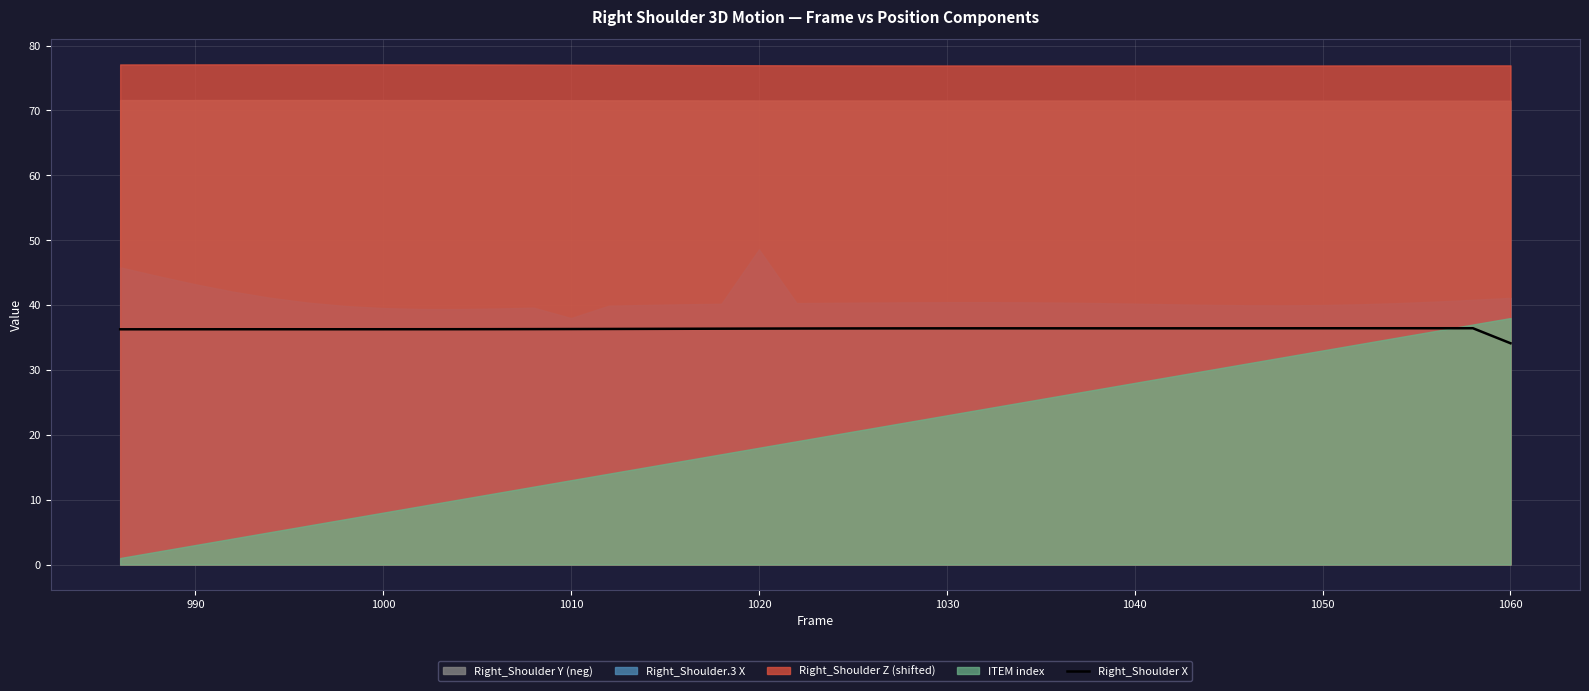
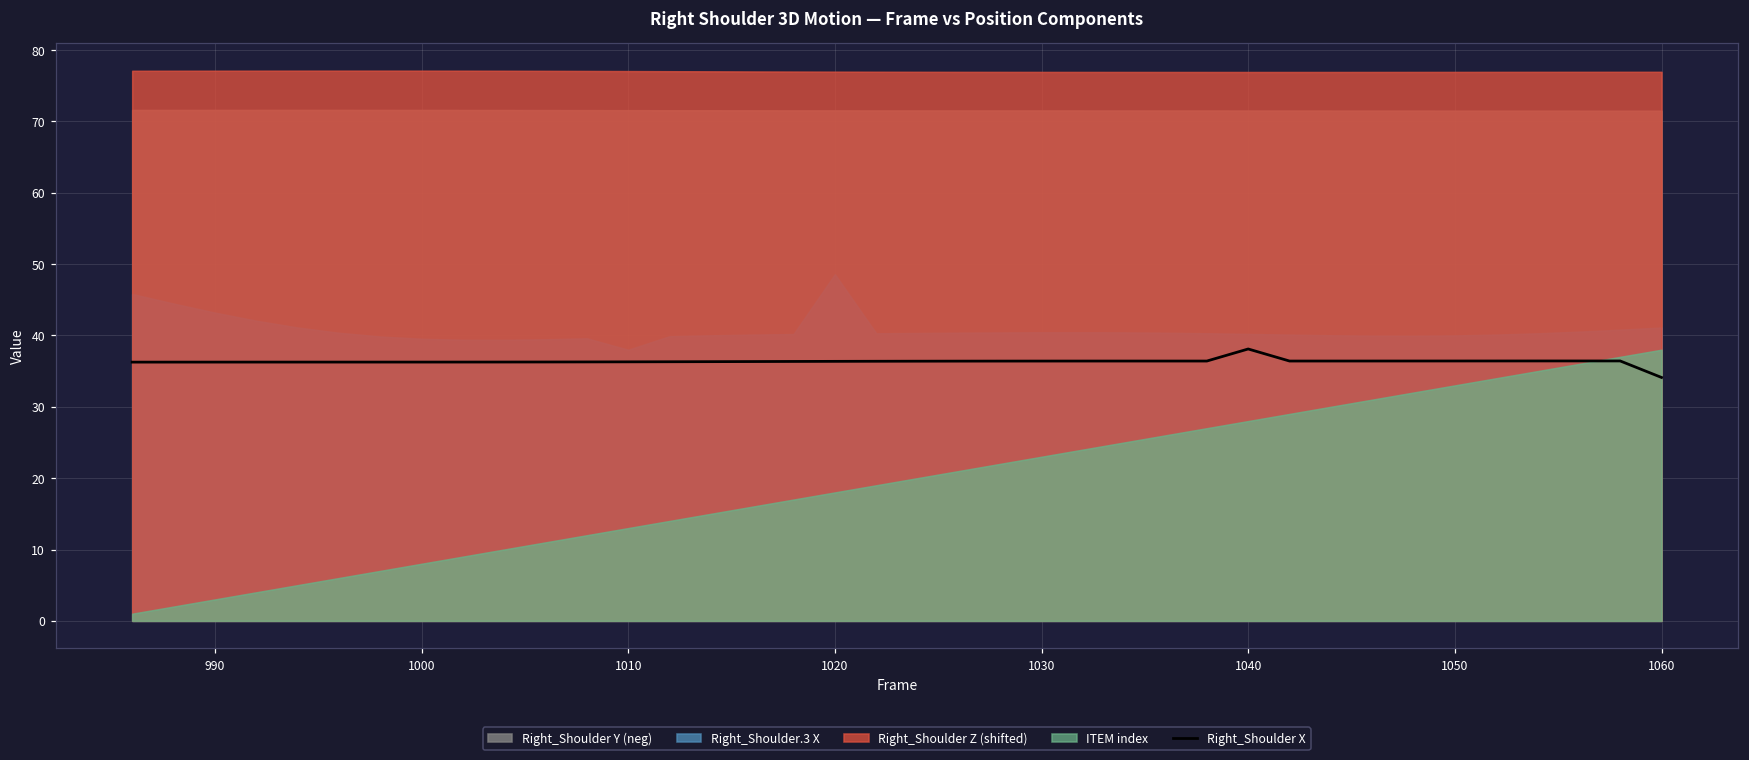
  {
    "Right_Shoulder X": {
      "990": 36,
      "1000": 36,
      "1010": 36,
      "1020": 36,
      "1030": 36,
-     "1040": 36,
+     "1040": 38,
      "1050": 36,
      "1060": 34
    },
    "Right_Shoulder.3 X": {
      "990": 43,
      "1000": 40,
      "1010": 38,
      "1020": 49,
      "1030": 40,
      "1040": 40,
      "1050": 40,
      "1060": 41
    },
    "Right_Shoulder Z (shifted)": {
      "990": 77,
      "1000": 77,
      "1010": 77,
      "1020": 77,
      "1030": 77,
      "1040": 77,
      "1050": 77,
      "1060": 77
    }
  }
